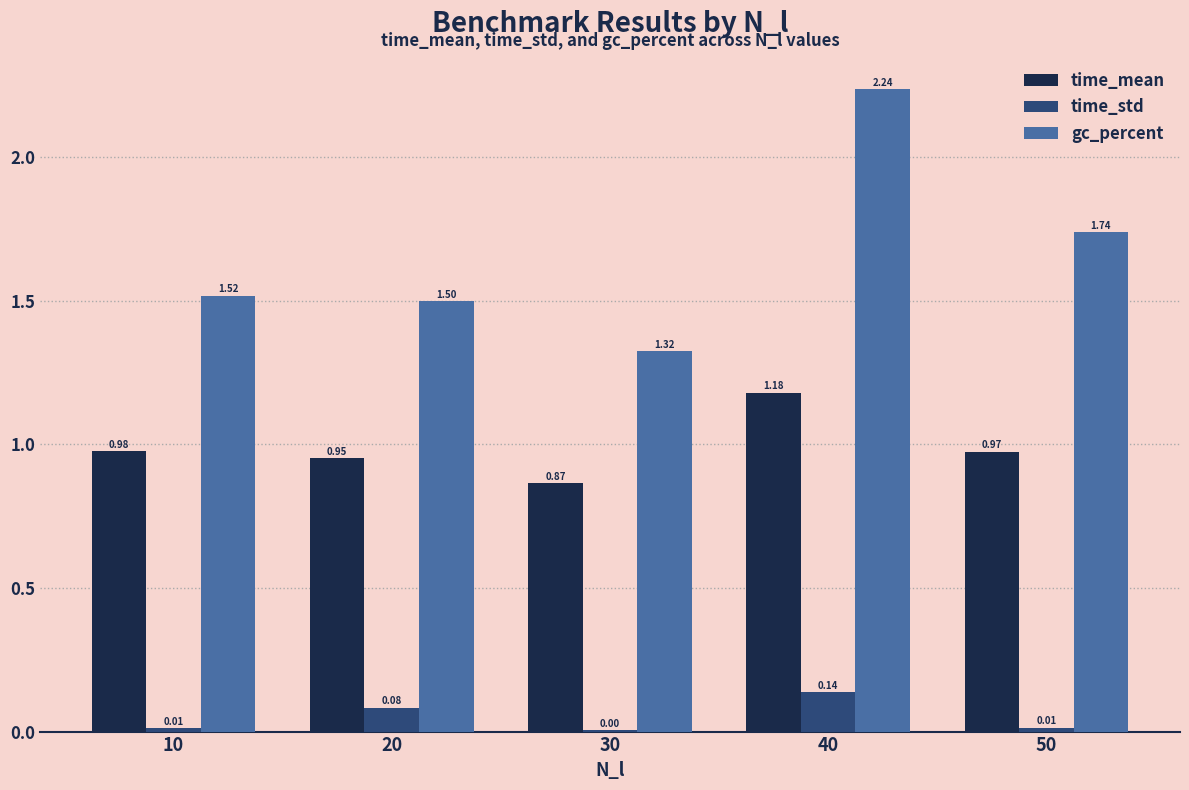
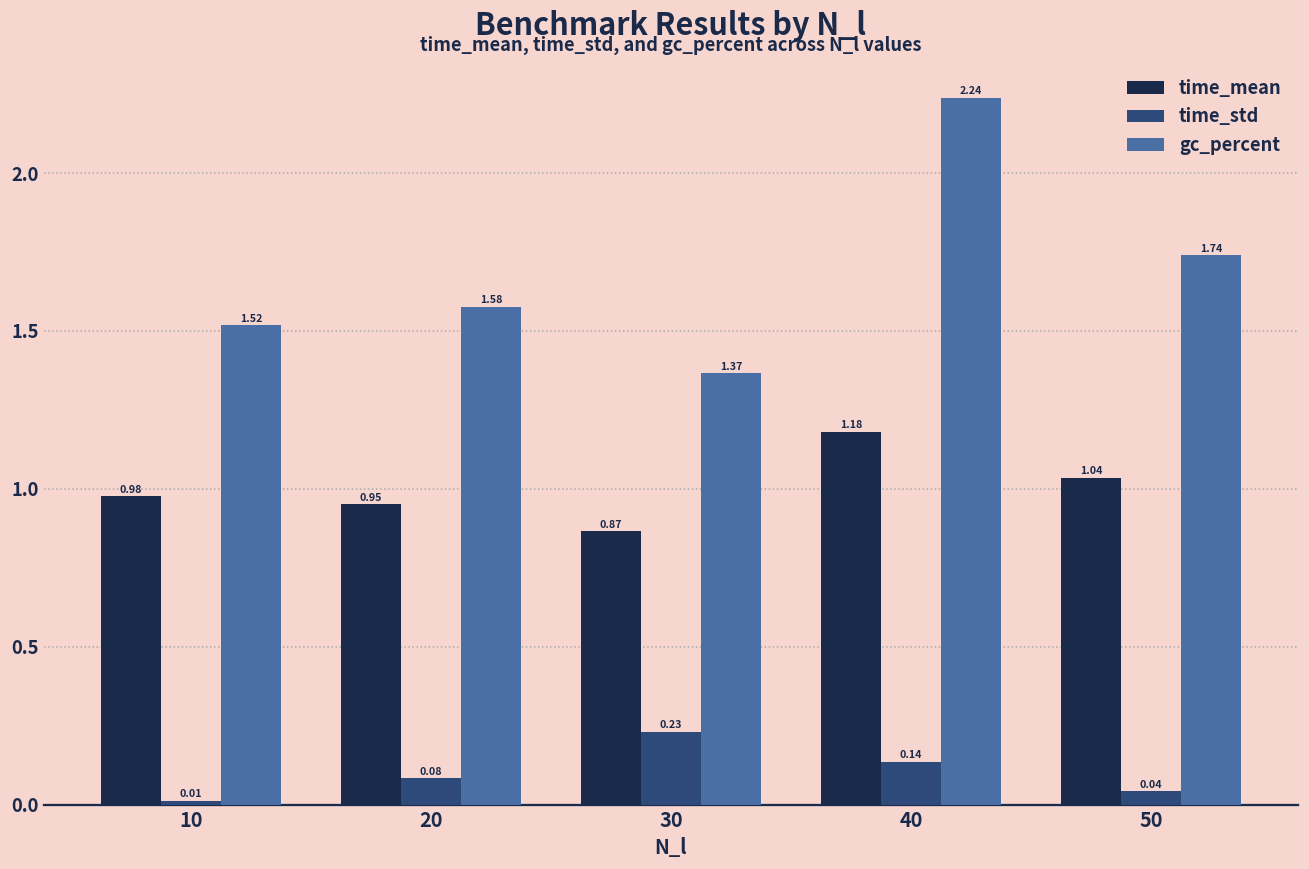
  {
    "time_mean": {
      "10": 0.98,
      "20": 0.95,
      "30": 0.87,
      "40": 1.18,
-     "50": 0.97
+     "50": 1.04
    },
    "time_std": {
      "10": 0.01,
      "20": 0.08,
-     "30": 0.00,
+     "30": 0.23,
      "40": 0.14,
-     "50": 0.01
+     "50": 0.04
    },
    "gc_percent": {
      "10": 1.52,
-     "20": 1.50,
-     "30": 1.32,
+     "20": 1.58,
+     "30": 1.37,
      "40": 2.24,
      "50": 1.74
    }
  }
